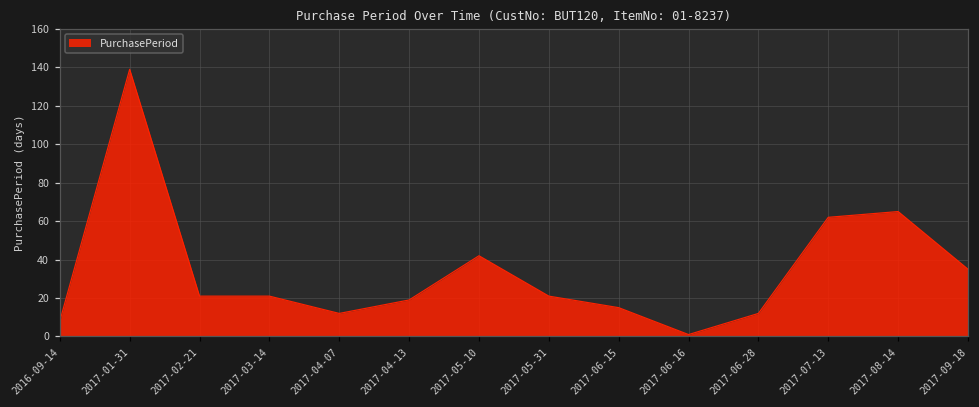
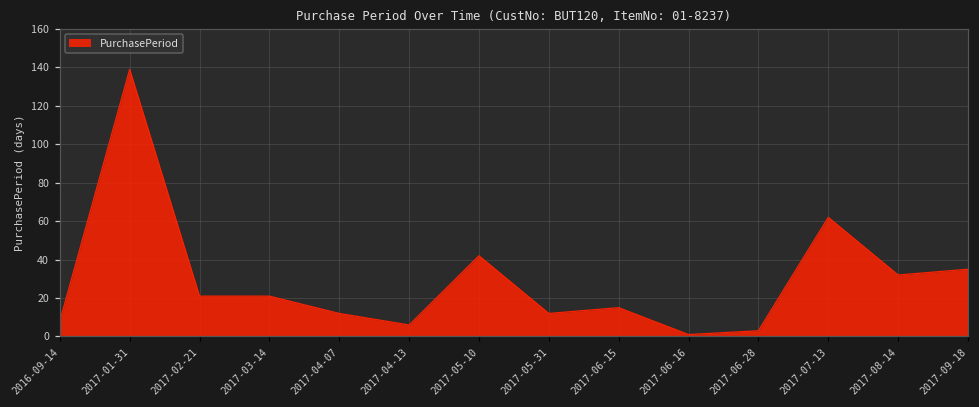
  {
    "2016-09-14": 8,
    "2017-01-31": 139,
    "2017-02-21": 21,
    "2017-03-14": 21,
    "2017-04-07": 12,
-   "2017-04-13": 19,
+   "2017-04-13": 6,
    "2017-05-10": 42,
-   "2017-05-31": 21,
+   "2017-05-31": 12,
    "2017-06-15": 15,
    "2017-06-16": 1,
-   "2017-06-28": 12,
+   "2017-06-28": 3,
    "2017-07-13": 62,
-   "2017-08-14": 65,
+   "2017-08-14": 32,
    "2017-09-18": 35
  }
